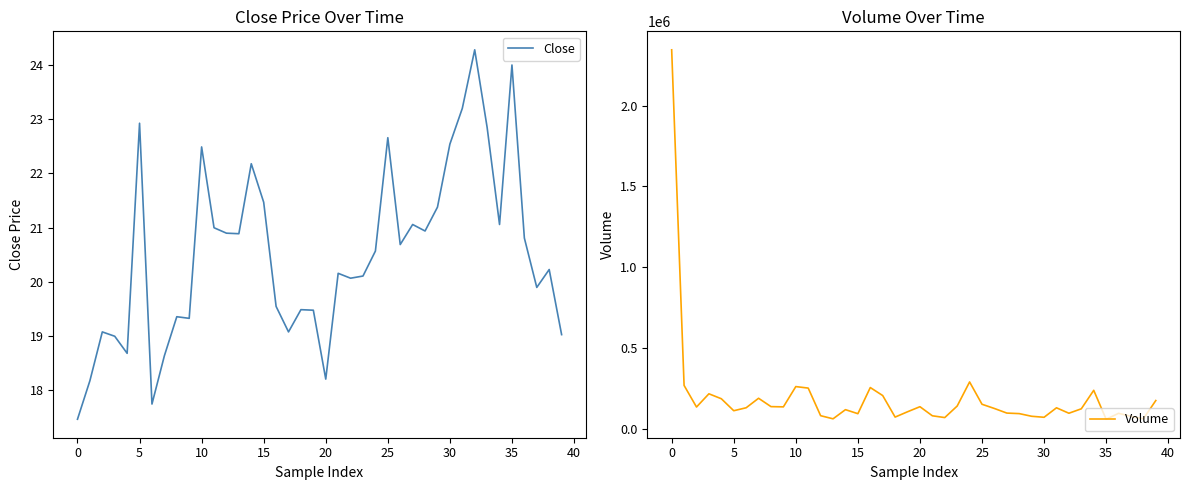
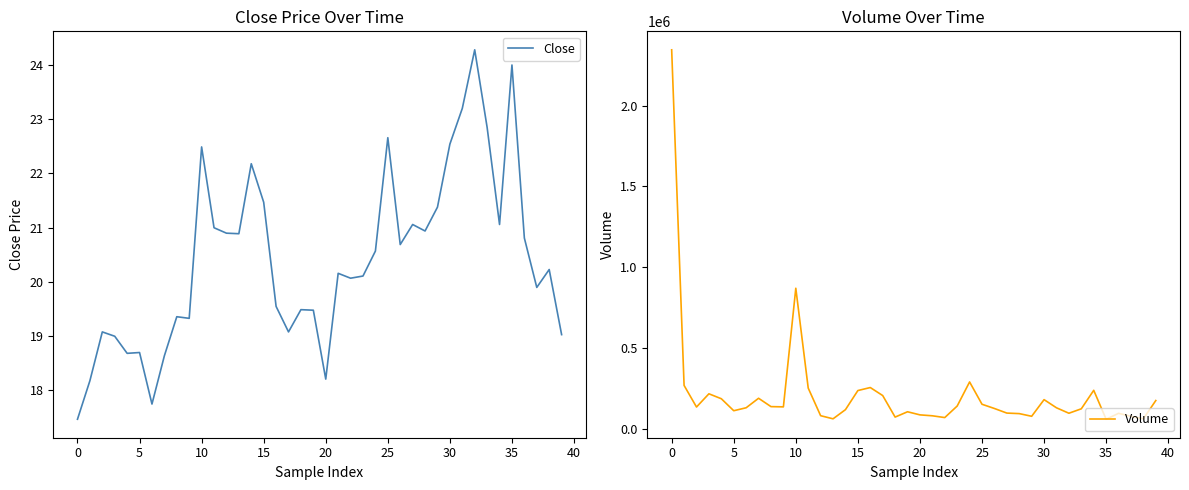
  {
    "Close Price Over Time": {
      "0": 17.5,
-     "5": 22.9,
+     "5": 18.7,
      "10": 22.5,
      "15": 21.5,
      "20": 18.2,
      "25": 22.7,
      "30": 22.5,
      "35": 24.0
    },
    "Volume Over Time": {
      "0": 2350000,
      "5": 110000,
-     "10": 260000,
-     "15": 90000,
-     "20": 140000,
+     "10": 870000,
+     "15": 240000,
+     "20": 90000,
      "25": 150000,
-     "30": 70000
+     "30": 180000
    }
  }
